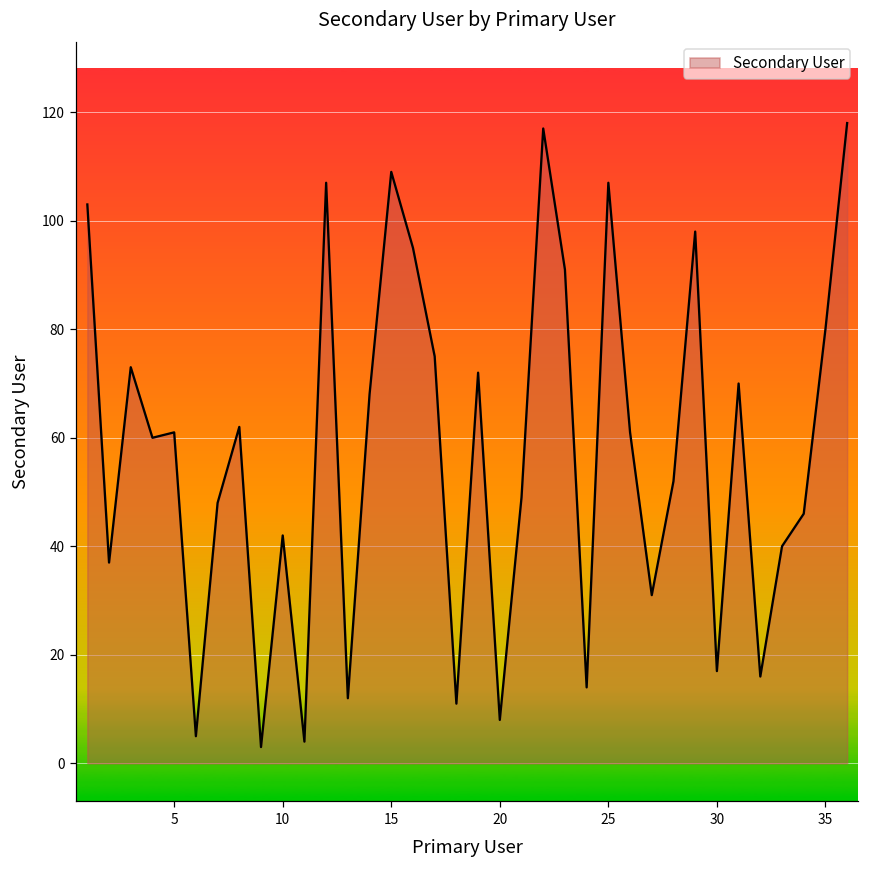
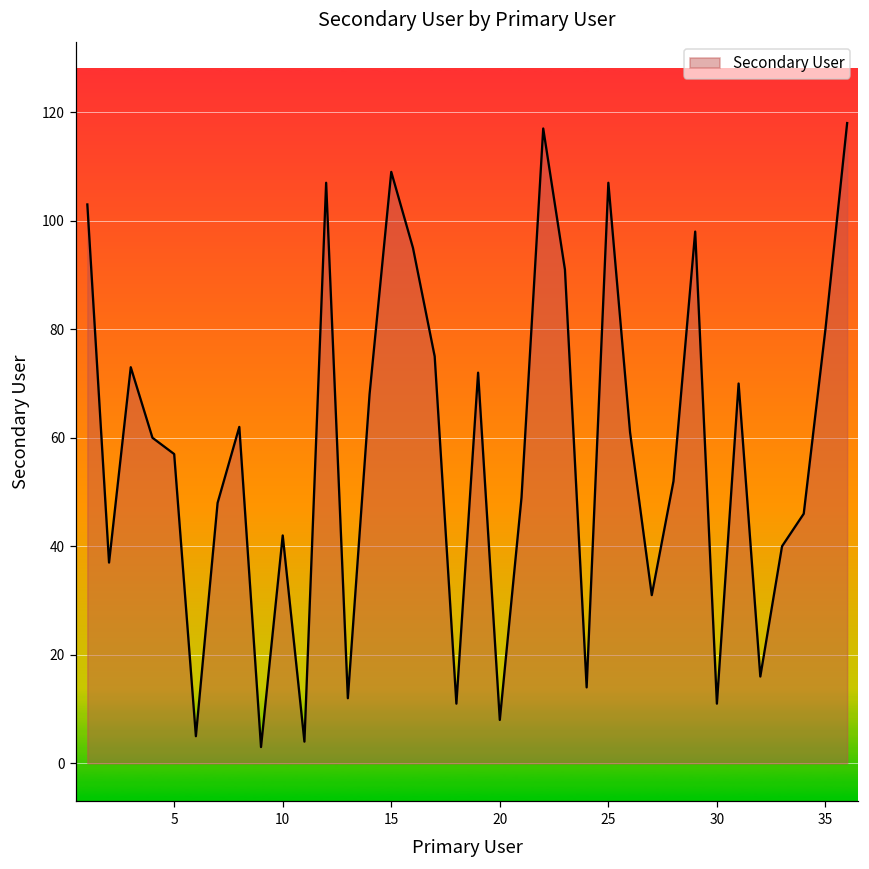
  {
-   "5": 61,
+   "5": 57,
    "10": 42,
    "15": 109,
    "20": 8,
    "25": 107,
-   "30": 17,
+   "30": 11,
    "35": 80
  }
